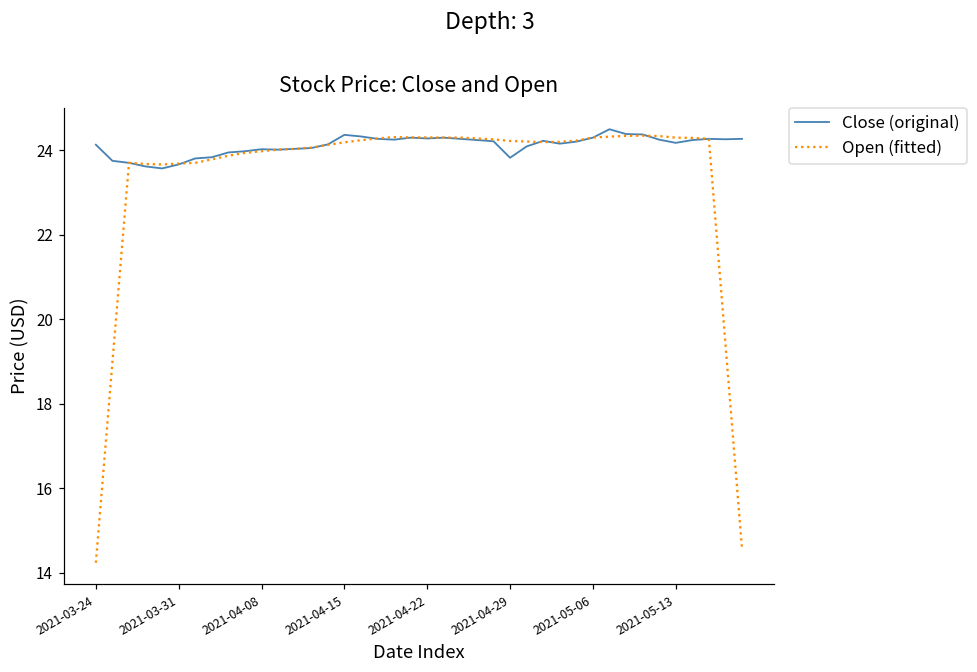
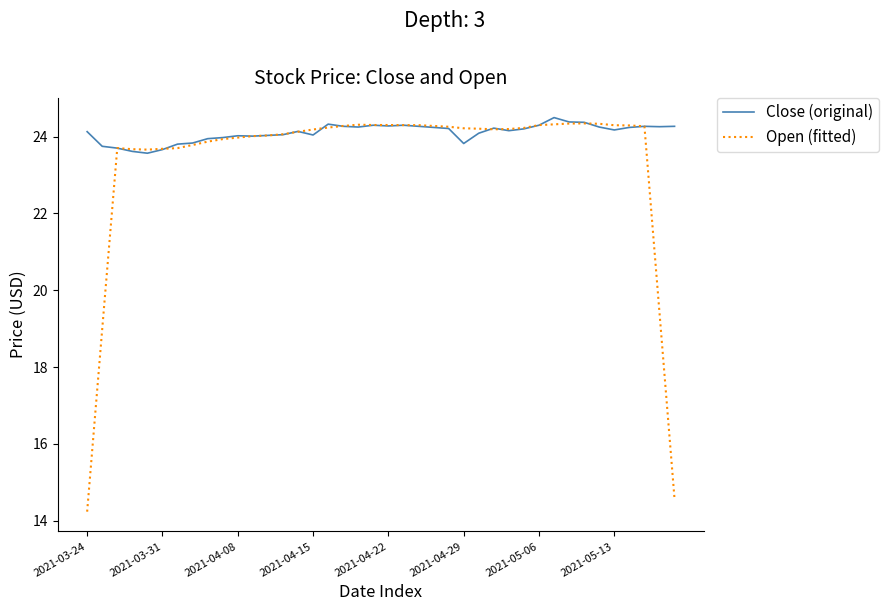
  {
    "Close (original)": {
      "2021-03-24": 24.1,
-     "2021-04-15": 24.4,
+     "2021-04-15": 24.0,
      "2021-04-29": 23.8,
      "2021-05-13": 24.2
    },
    "Open (fitted)": {
      "2021-03-24": 14.2,
      "2021-04-15": 24.2,
      "2021-04-29": 24.2,
      "2021-05-13": 24.3
    }
  }
